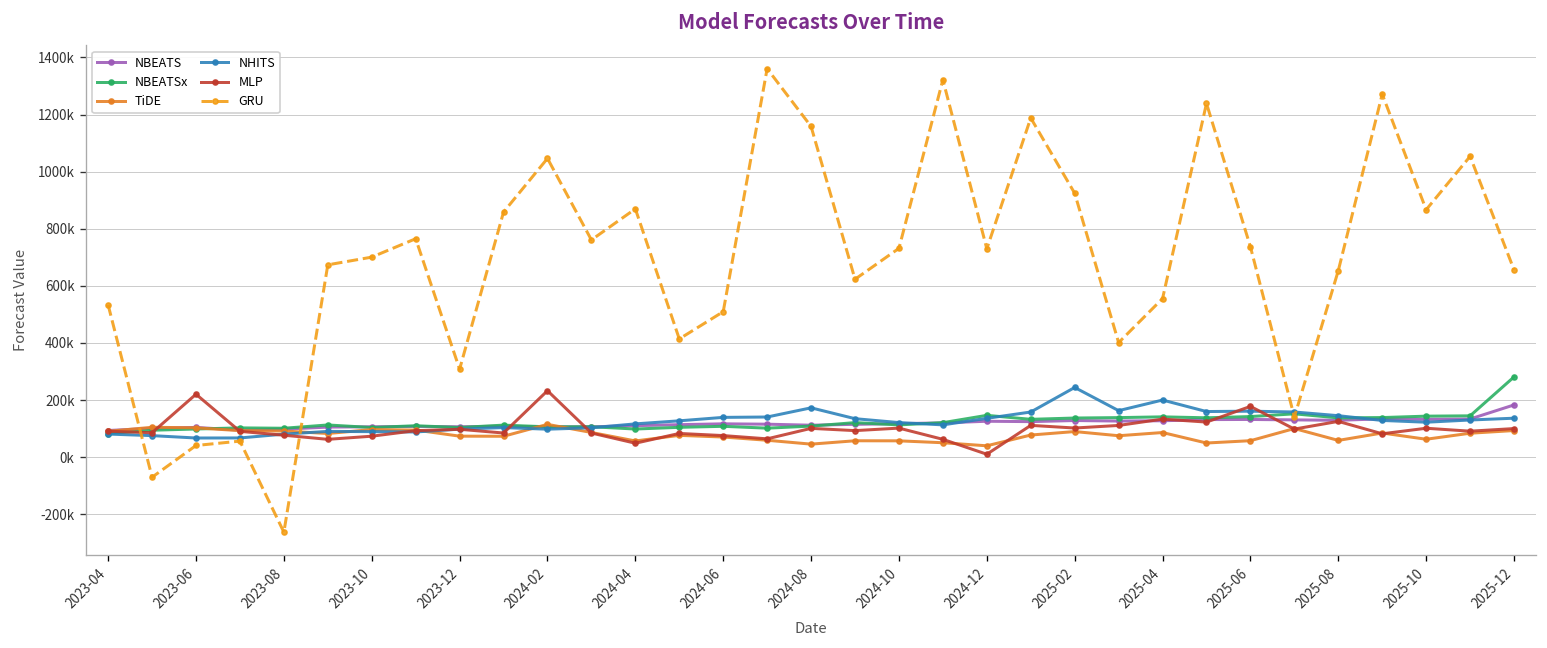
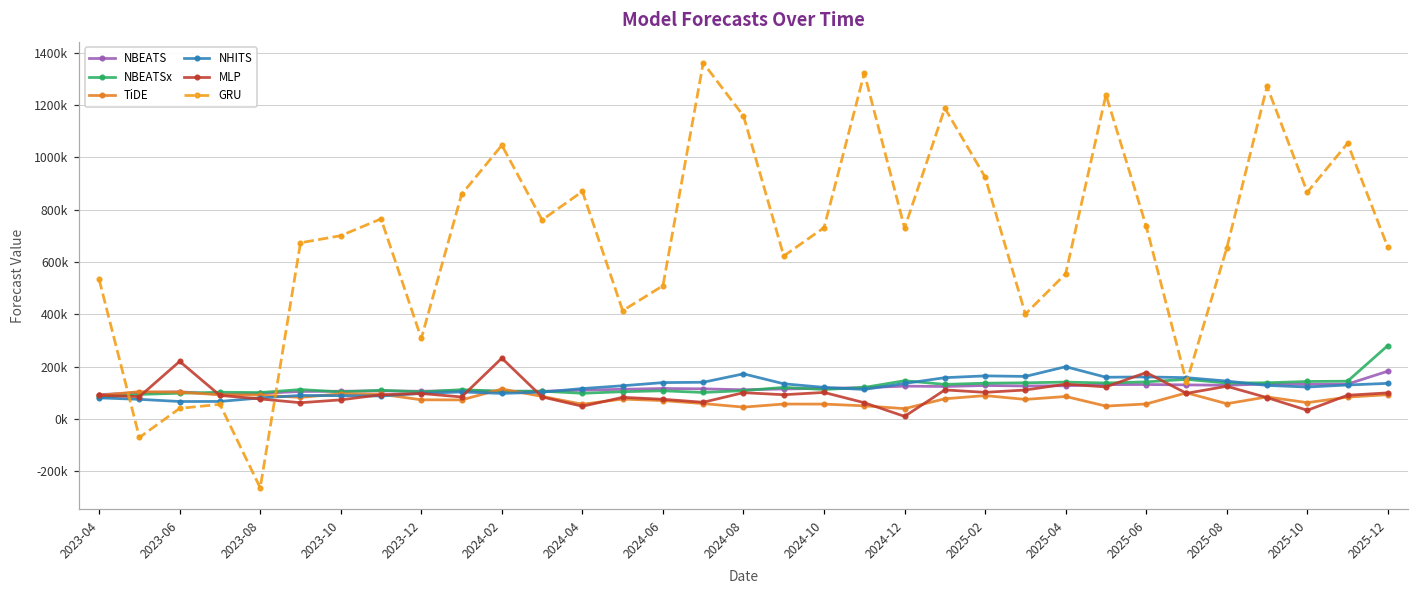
  {
    "NBEATS": {
      "2025-12": 180000
    },
    "NBEATSx": {
      "2024-04": 100000,
      "2025-10": 140000,
      "2025-12": 280000
    },
    "NHITS": {
      "2023-06": 70000,
      "2024-06": 140000,
      "2024-08": 170000,
-     "2025-02": 240000,
+     "2025-02": 160000,
      "2025-04": 200000,
      "2025-06": 160000,
      "2025-12": 140000
    },
    "MLP": {
      "2023-06": 220000,
      "2023-10": 70000,
      "2024-02": 230000,
      "2024-10": 100000,
      "2024-12": 10000,
      "2025-02": 100000,
      "2025-06": 180000,
-     "2025-10": 100000
+     "2025-10": 30000
    }
  }
